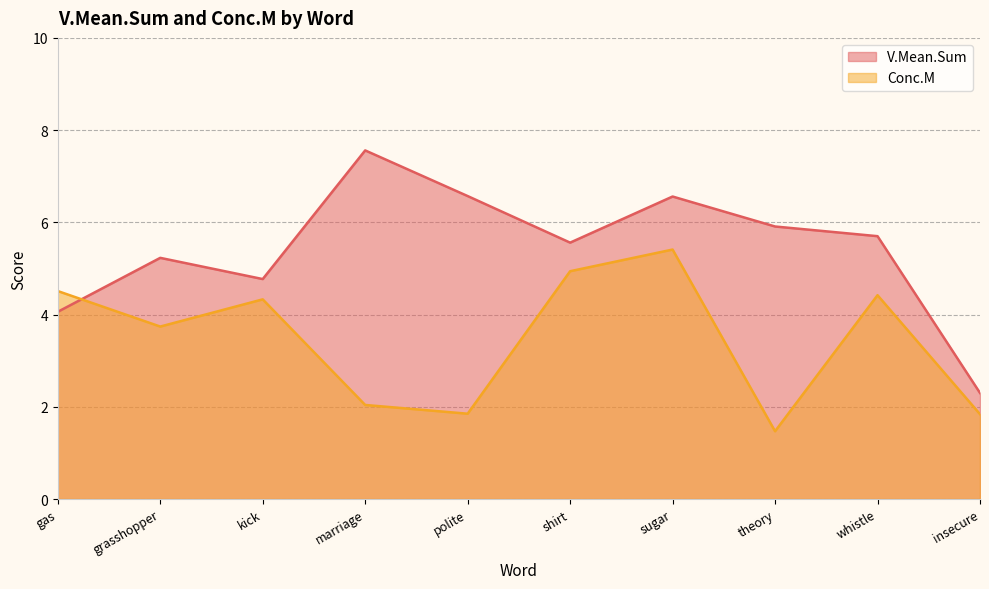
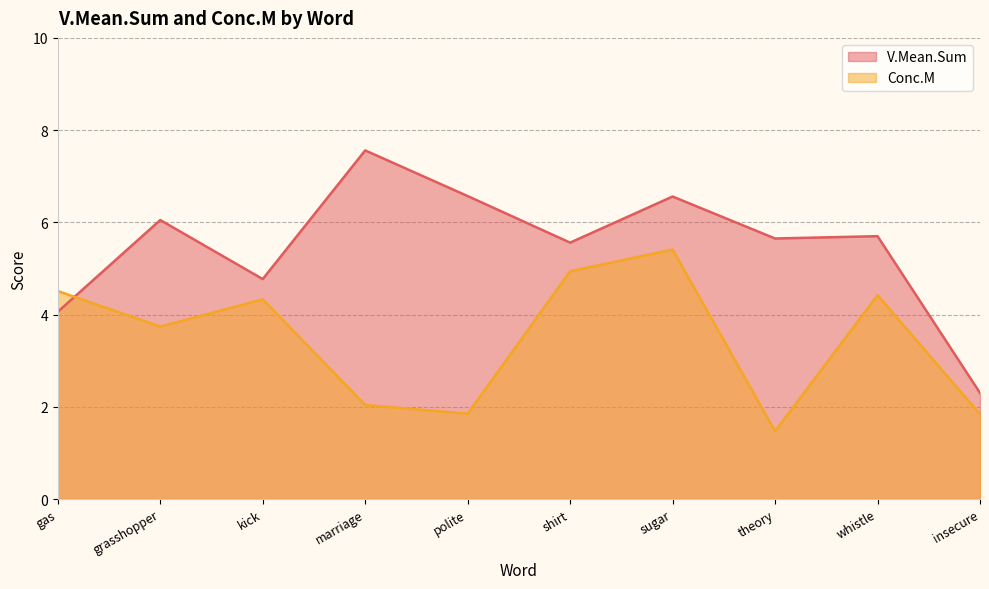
  {
    "V.Mean.Sum": {
      "gas": 4.1,
-     "grasshopper": 5.2,
+     "grasshopper": 6.1,
      "kick": 4.8,
      "marriage": 7.6,
      "polite": 6.6,
      "shirt": 5.6,
      "sugar": 6.6,
-     "theory": 5.9,
+     "theory": 5.7,
      "whistle": 5.7,
      "insecure": 2.3
    },
    "Conc.M": {
      "gas": 4.5,
      "grasshopper": 3.7,
      "kick": 4.3,
      "marriage": 2.0,
      "polite": 1.9,
      "shirt": 4.9,
      "sugar": 5.4,
      "theory": 1.5,
      "whistle": 4.4,
      "insecure": 1.8
    }
  }
